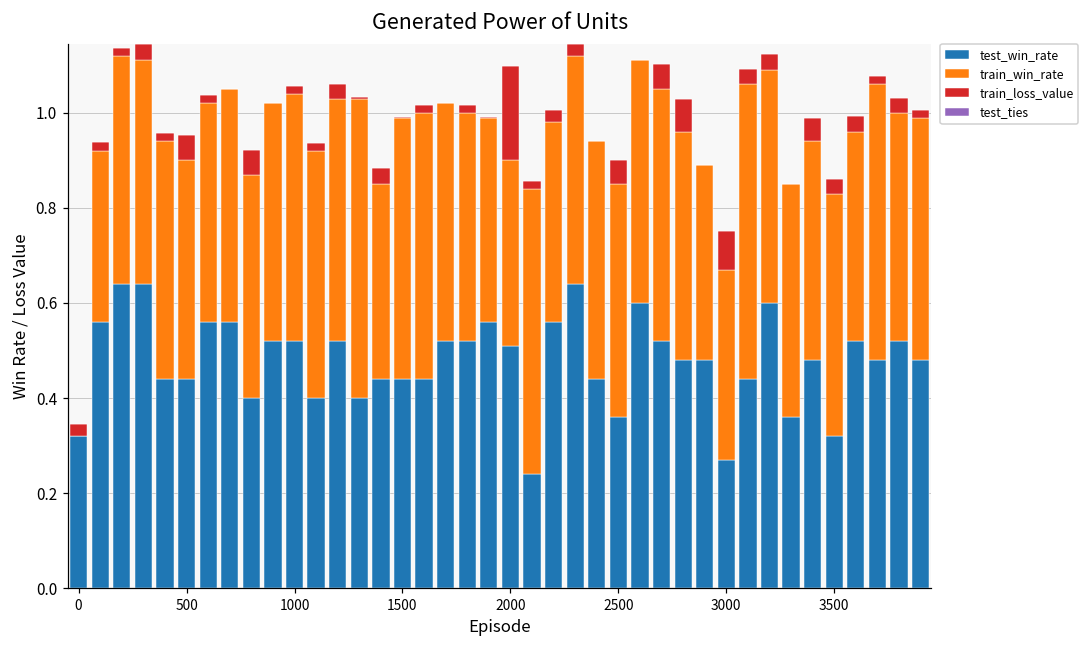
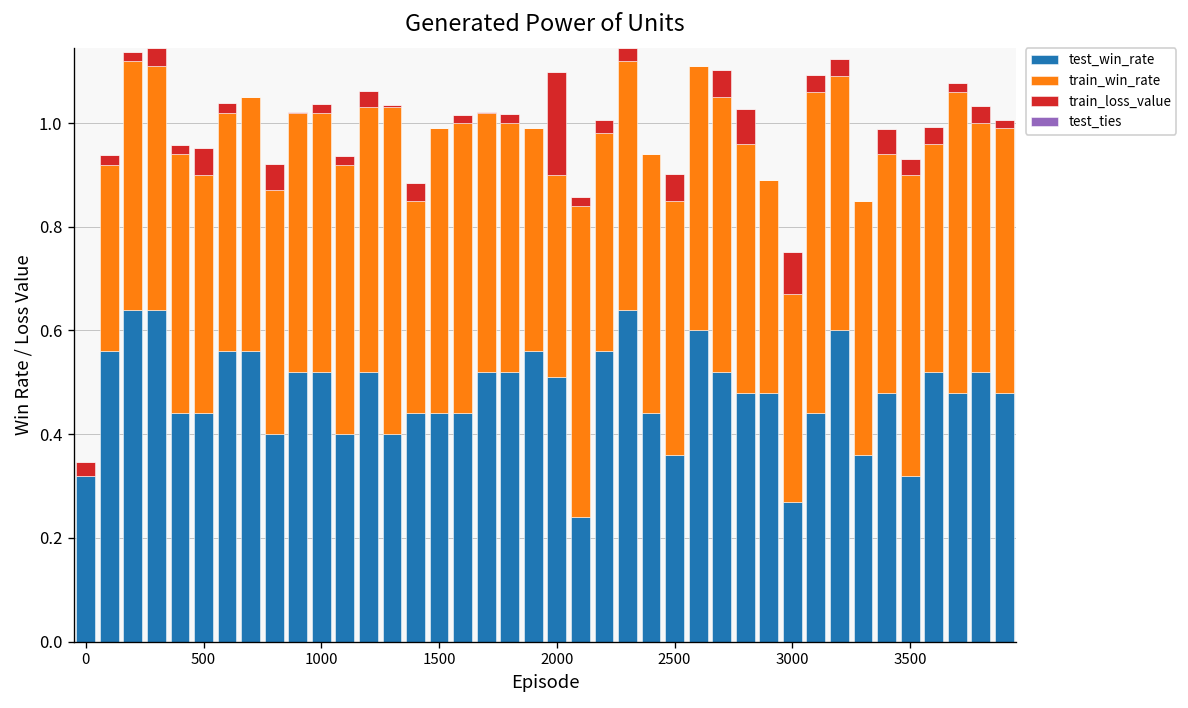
  {
    "test_win_rate": {
      "0": 0.32,
      "500": 0.44,
      "1000": 0.52,
      "1500": 0.44,
      "2000": 0.51,
      "2500": 0.36,
      "3000": 0.27,
      "3500": 0.32
    },
    "train_win_rate": {
      "0": 0.00,
      "500": 0.46,
-     "1000": 0.52,
+     "1000": 0.50,
      "1500": 0.55,
      "2000": 0.39,
      "2500": 0.49,
      "3000": 0.40,
-     "3500": 0.51
+     "3500": 0.58
    },
    "test_ties": {
      "1500": 0.00
    }
  }
